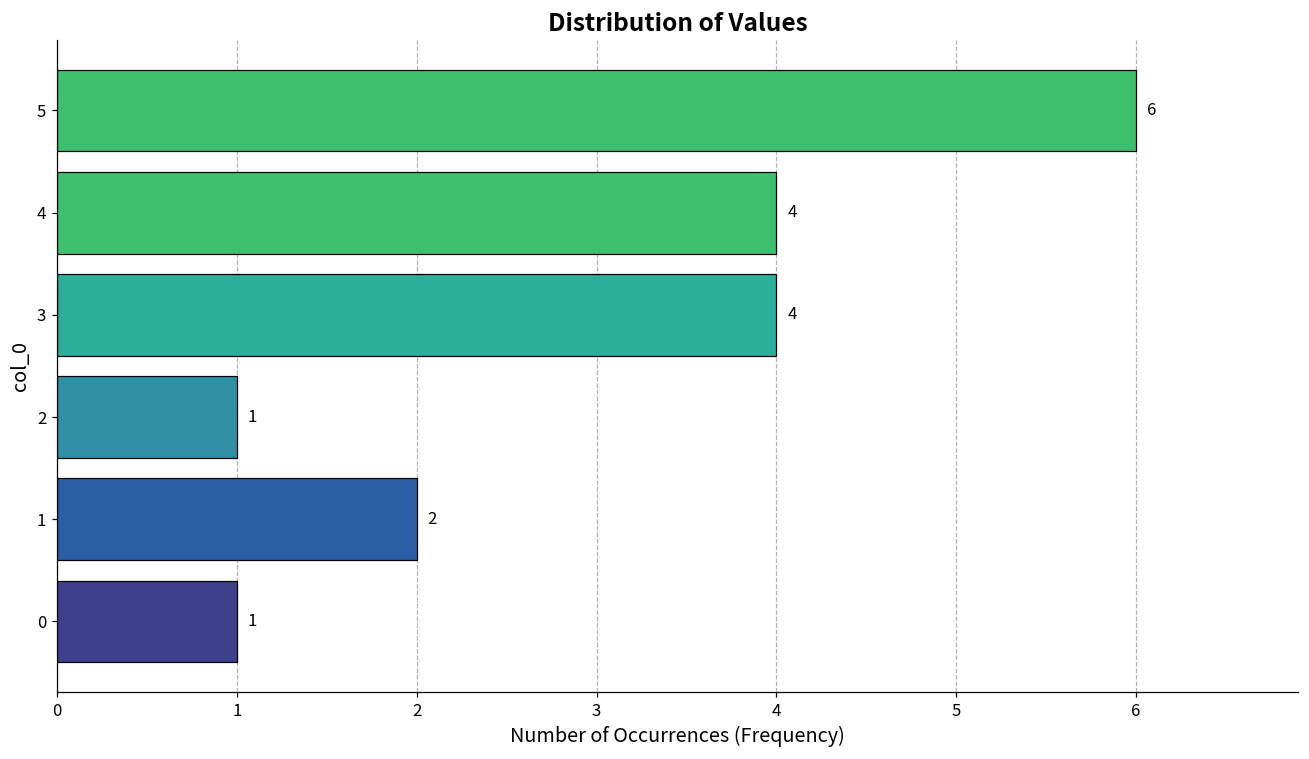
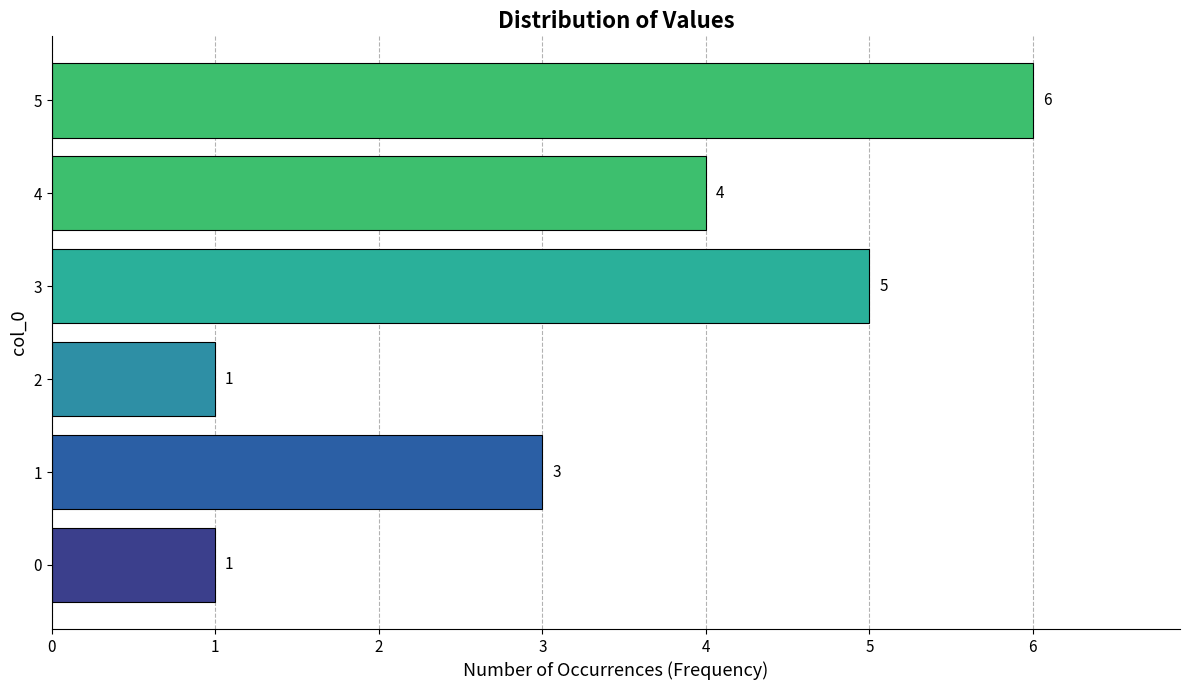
  {
    "5": 6,
    "4": 4,
-   "3": 4,
+   "3": 5,
    "2": 1,
-   "1": 2,
+   "1": 3,
    "0": 1
  }
